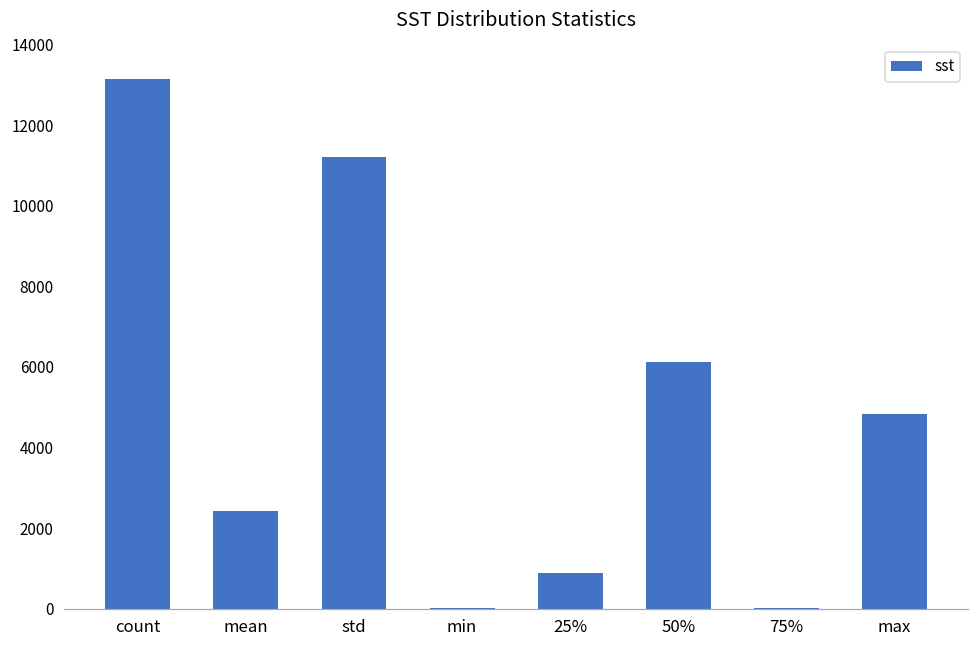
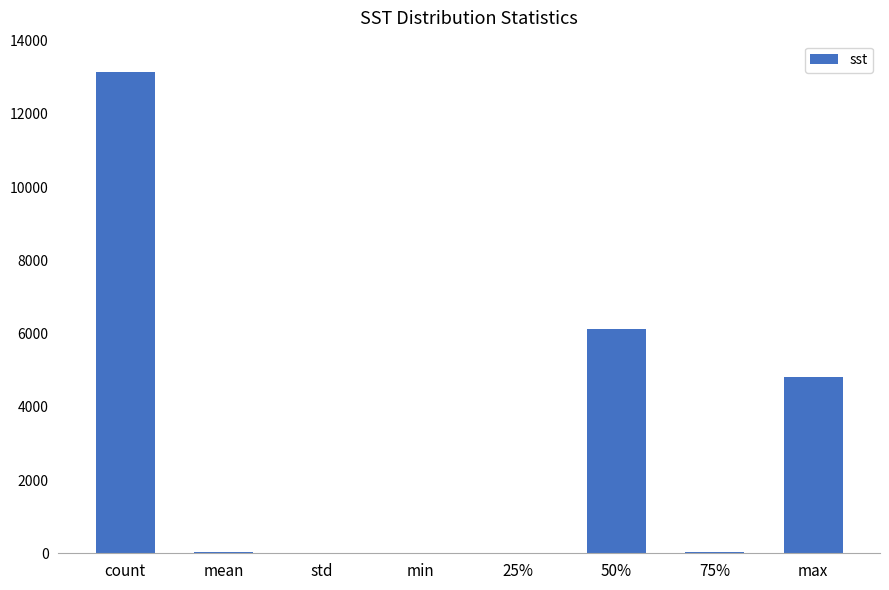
  {
    "count": 13100,
-   "mean": 2400,
-   "std": 11200,
-   "25%": 900,
+   "mean": 0,
+   "std": 0,
+   "25%": 0,
    "50%": 6100,
    "max": 4800
  }
